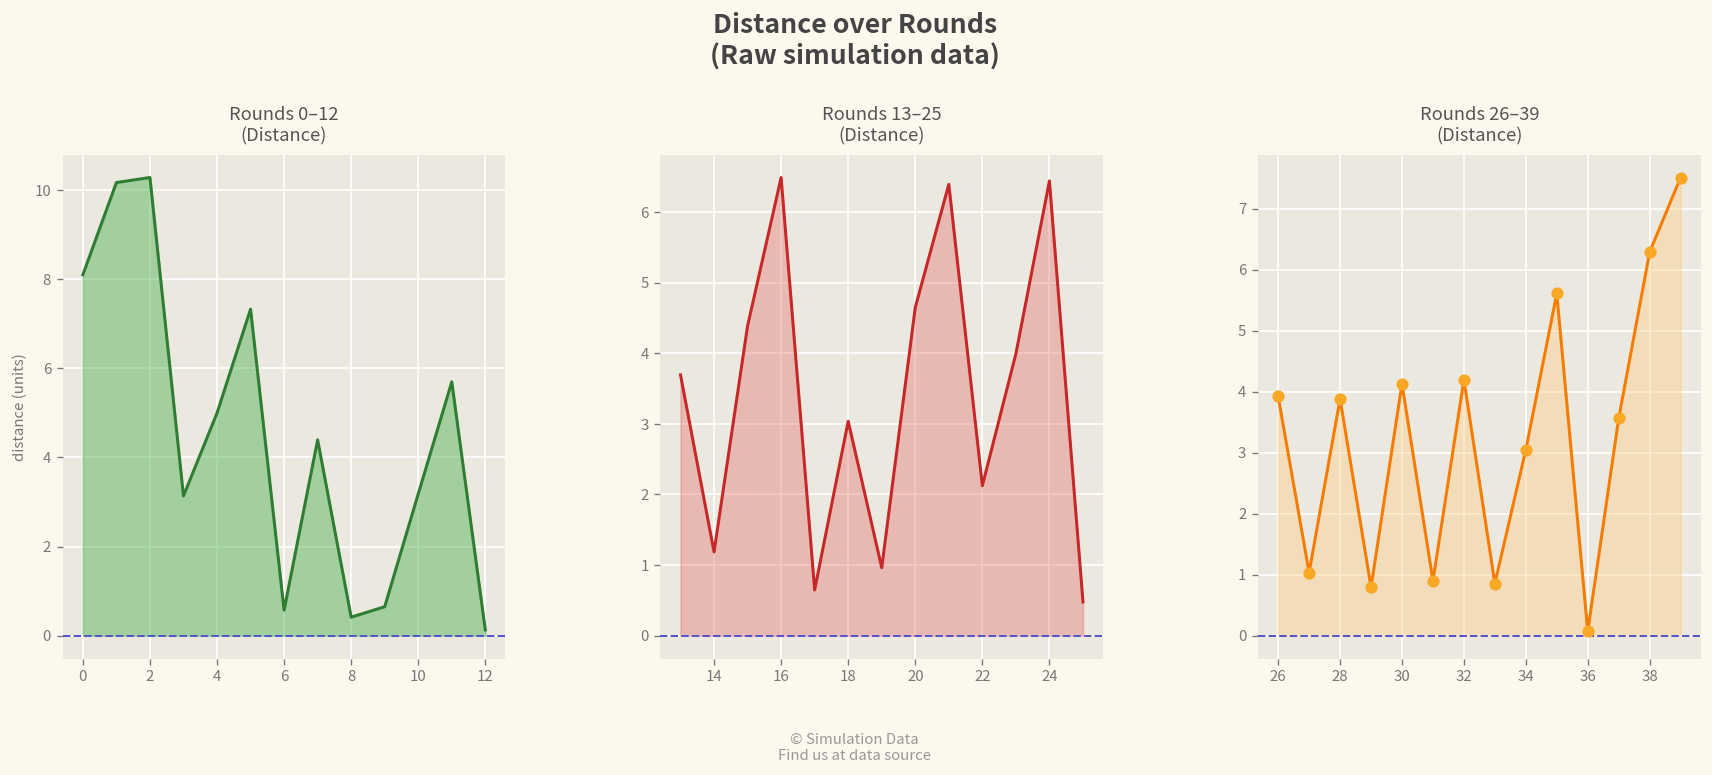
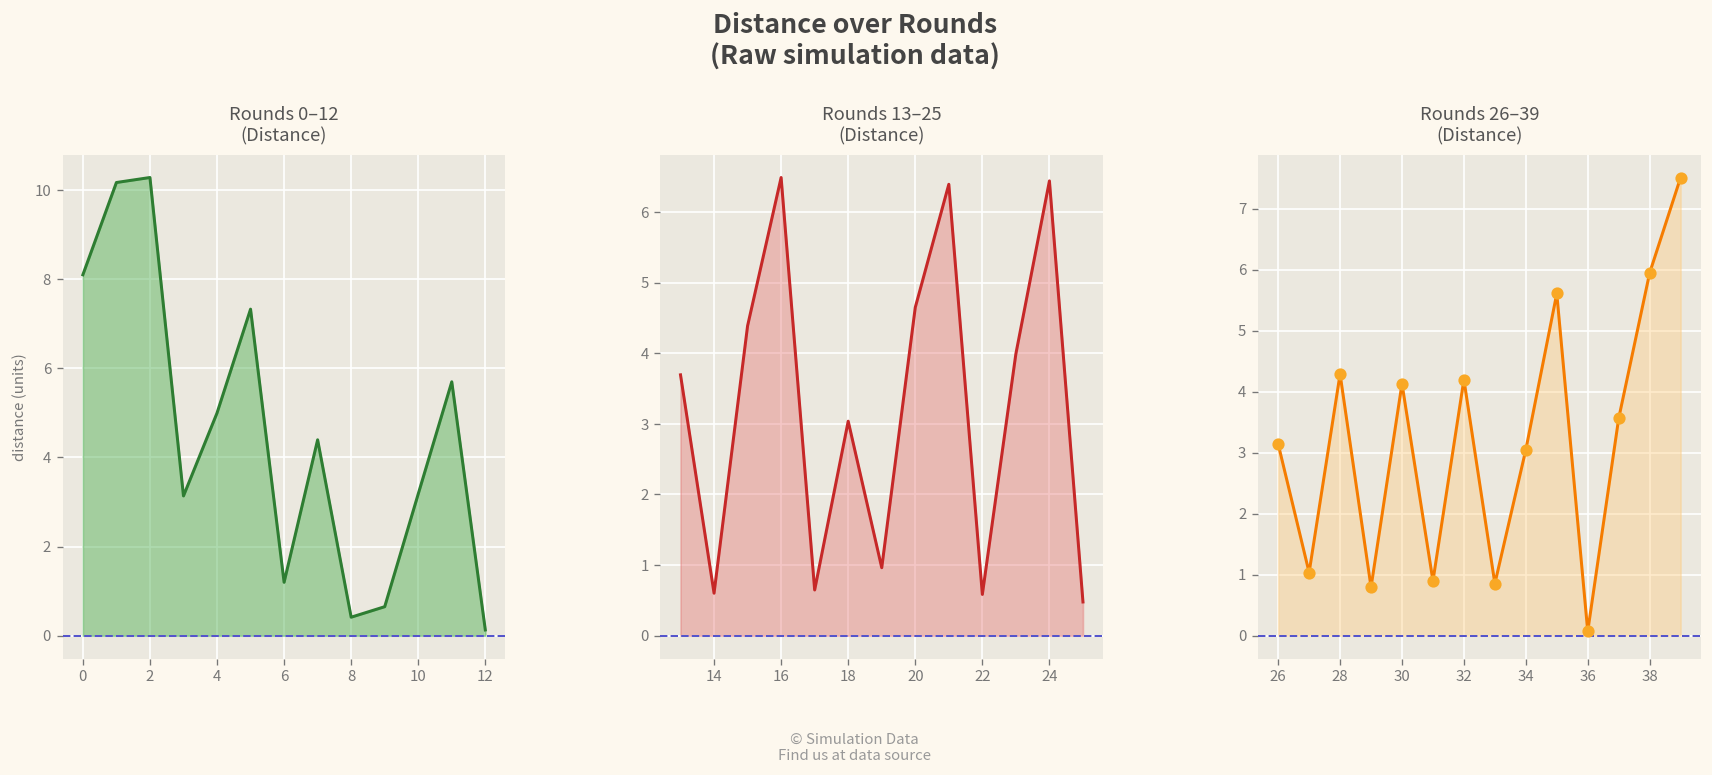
  {
    "Rounds 0–12 (Distance)": {
      "0": 8.1,
      "2": 10.3,
      "4": 5.0,
-     "6": 0.6,
+     "6": 1.2,
      "8": 0.4,
      "10": 3.2,
      "12": 0.1
    },
    "Rounds 13–25 (Distance)": {
-     "14": 1.2,
+     "14": 0.6,
      "16": 6.5,
      "18": 3.0,
      "20": 4.6,
-     "22": 2.1,
+     "22": 0.6,
      "24": 6.4
    },
    "Rounds 26–39 (Distance)": {
-     "26": 3.9,
-     "28": 3.9,
+     "26": 3.1,
+     "28": 4.3,
      "30": 4.1,
      "32": 4.2,
      "34": 3.0,
      "36": 0.1,
-     "38": 6.3
+     "38": 5.9
    }
  }
